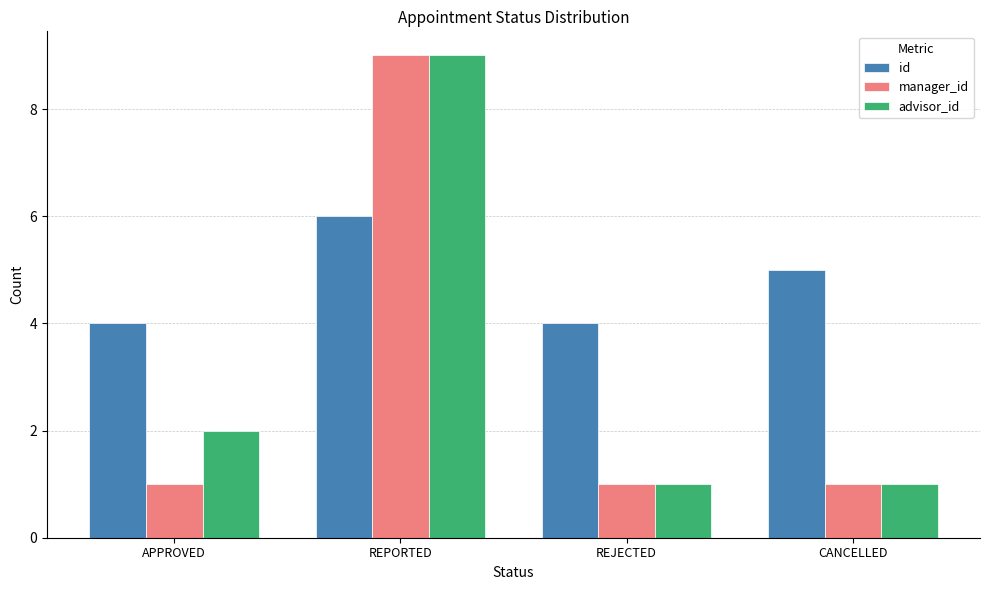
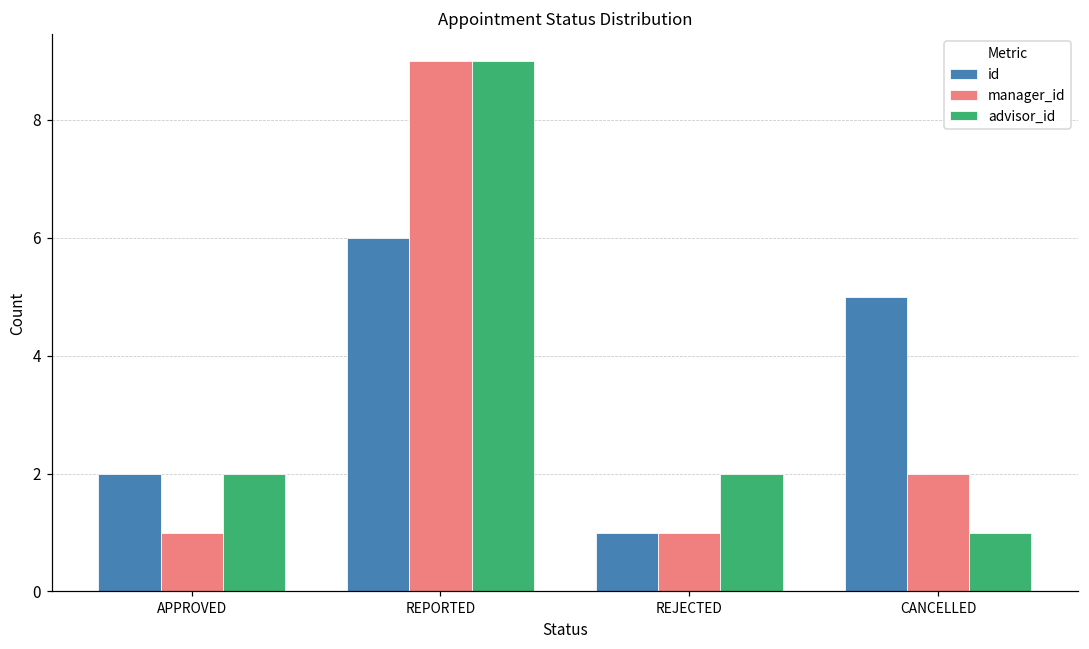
  {
    "id": {
-     "APPROVED": 4,
+     "APPROVED": 2,
      "REPORTED": 6,
-     "REJECTED": 4,
+     "REJECTED": 1,
      "CANCELLED": 5
    },
    "manager_id": {
      "APPROVED": 1,
      "REPORTED": 9,
      "REJECTED": 1,
-     "CANCELLED": 1
+     "CANCELLED": 2
    },
    "advisor_id": {
      "APPROVED": 2,
      "REPORTED": 9,
-     "REJECTED": 1,
+     "REJECTED": 2,
      "CANCELLED": 1
    }
  }
